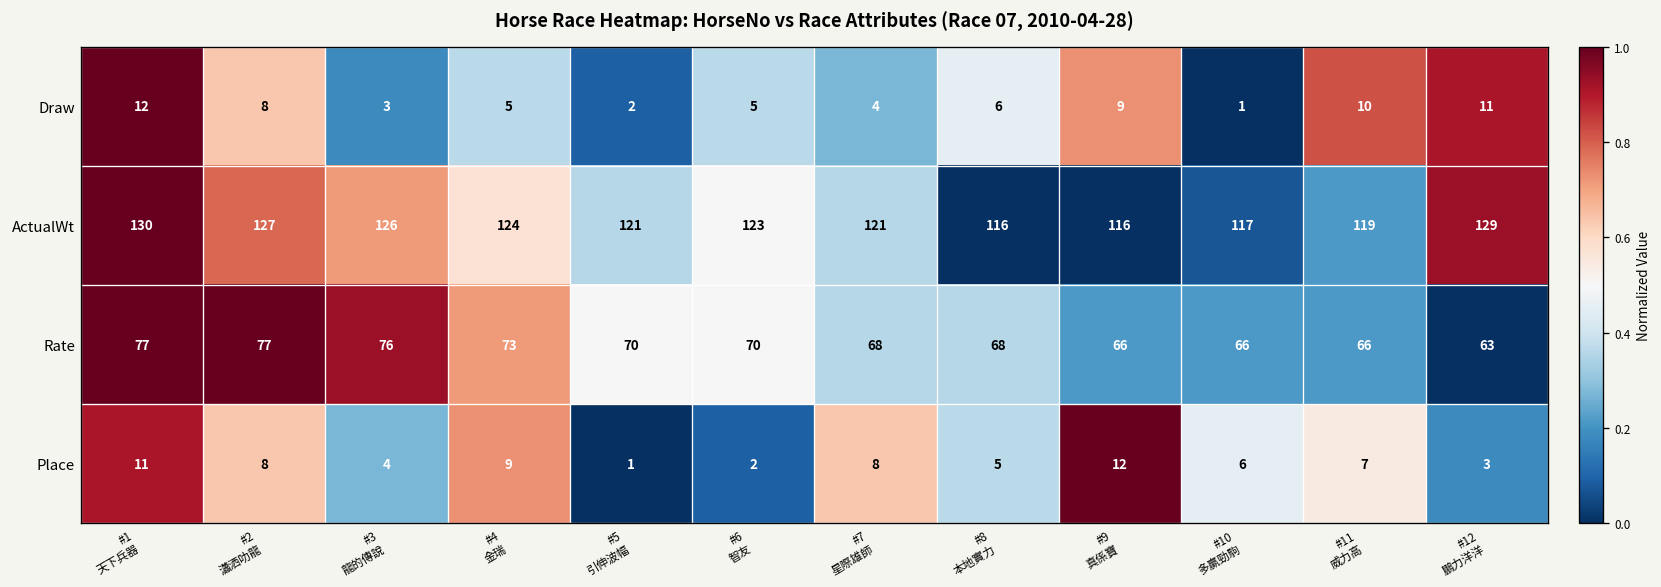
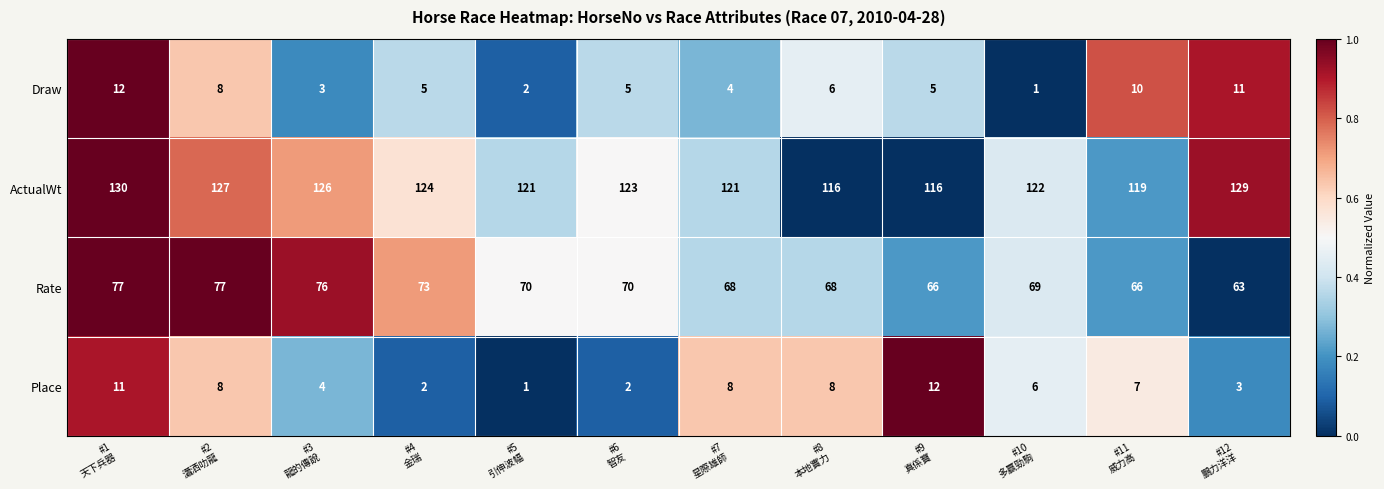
  {
    "Draw": {
      "#1 天下兵器": 12,
      "#2 瀟洒叻龍": 8,
      "#3 龍的傳說": 3,
      "#4 金瑞": 5,
      "#5 引伸波幅": 2,
      "#6 智友": 5,
      "#7 星際雄師": 4,
      "#8 本地實力": 6,
-     "#9 真係寶": 9,
+     "#9 真係寶": 5,
      "#10 多贏勁駒": 1,
      "#11 威力高": 10,
      "#12 鵬力洋洋": 11
    },
    "ActualWt": {
      "#1 天下兵器": 130,
      "#2 瀟洒叻龍": 127,
      "#3 龍的傳說": 126,
      "#4 金瑞": 124,
      "#5 引伸波幅": 121,
      "#6 智友": 123,
      "#7 星際雄師": 121,
      "#8 本地實力": 116,
      "#9 真係寶": 116,
-     "#10 多贏勁駒": 117,
+     "#10 多贏勁駒": 122,
      "#11 威力高": 119,
      "#12 鵬力洋洋": 129
    },
    "Rate": {
      "#1 天下兵器": 77,
      "#2 瀟洒叻龍": 77,
      "#3 龍的傳說": 76,
      "#4 金瑞": 73,
      "#5 引伸波幅": 70,
      "#6 智友": 70,
      "#7 星際雄師": 68,
      "#8 本地實力": 68,
      "#9 真係寶": 66,
-     "#10 多贏勁駒": 66,
+     "#10 多贏勁駒": 69,
      "#11 威力高": 66,
      "#12 鵬力洋洋": 63
    },
    "Place": {
      "#1 天下兵器": 11,
      "#2 瀟洒叻龍": 8,
      "#3 龍的傳說": 4,
-     "#4 金瑞": 9,
+     "#4 金瑞": 2,
      "#5 引伸波幅": 1,
      "#6 智友": 2,
      "#7 星際雄師": 8,
-     "#8 本地實力": 5,
+     "#8 本地實力": 8,
      "#9 真係寶": 12,
      "#10 多贏勁駒": 6,
      "#11 威力高": 7,
      "#12 鵬力洋洋": 3
    }
  }
